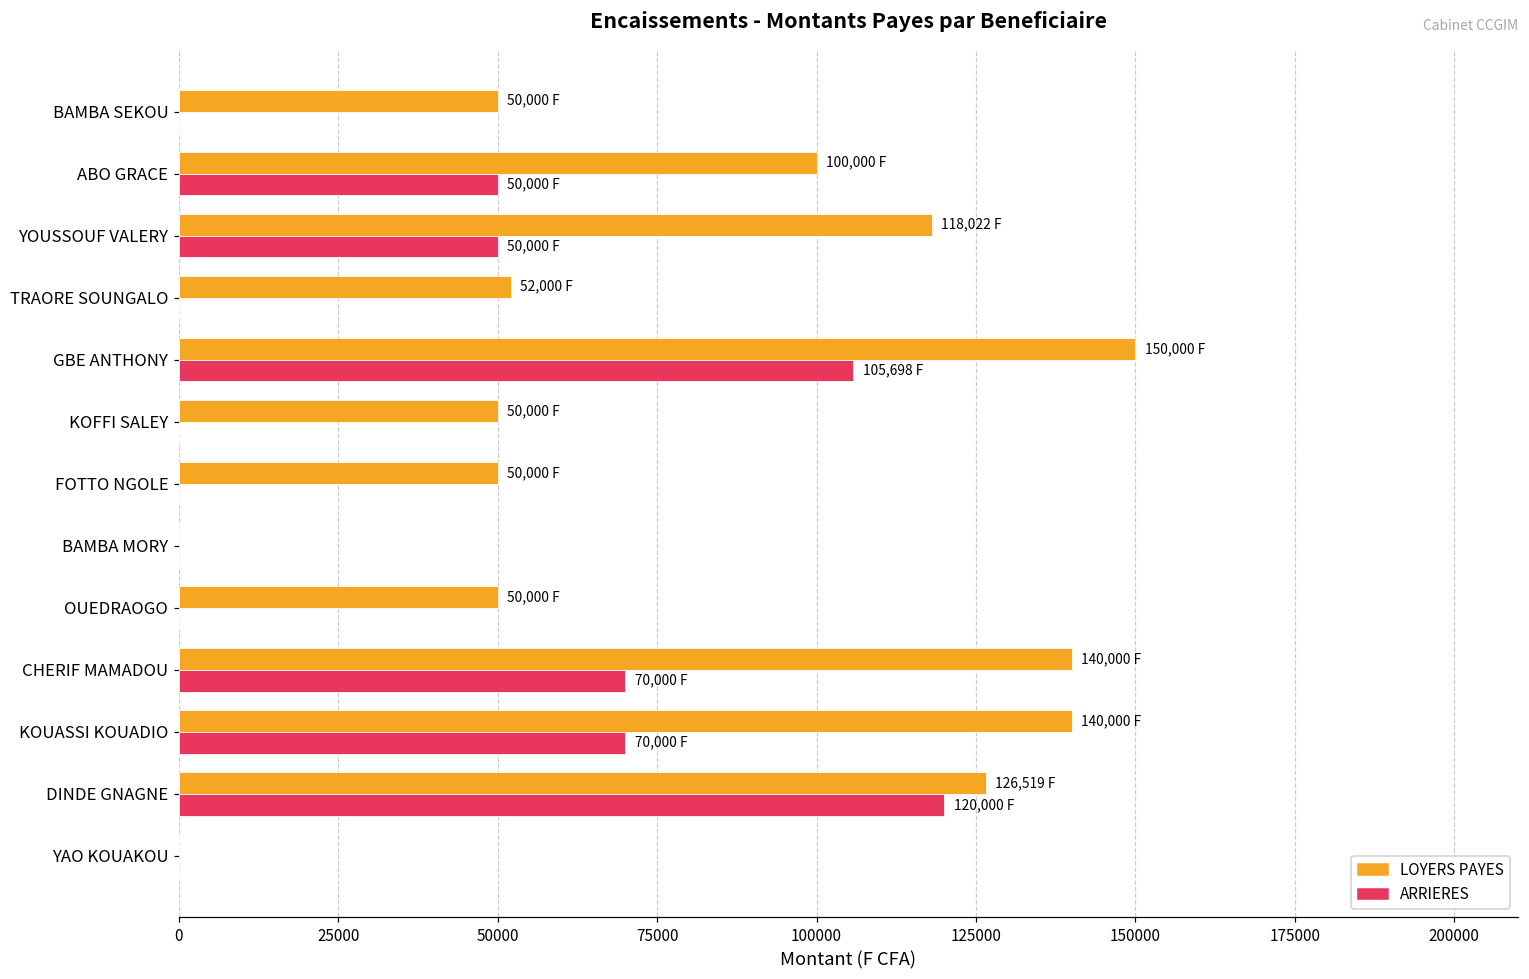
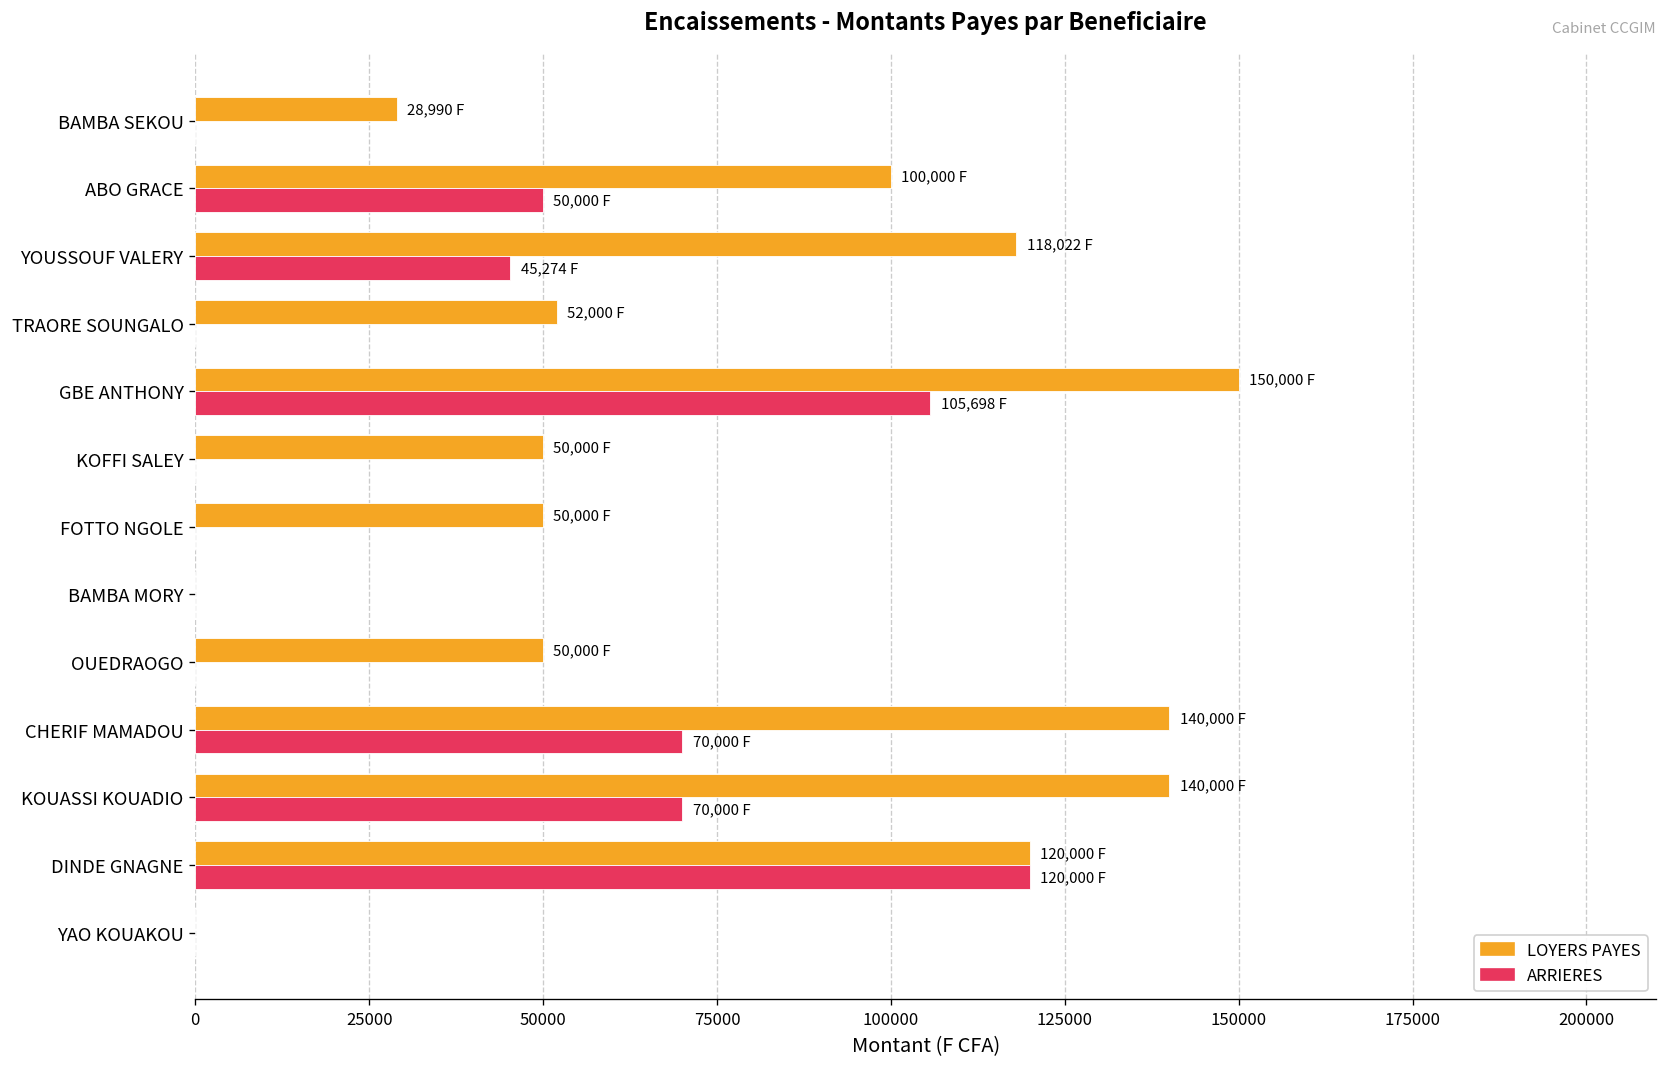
  {
    "LOYERS PAYES": {
-     "BAMBA SEKOU": "50,000",
+     "BAMBA SEKOU": "28,990",
      "ABO GRACE": "100,000",
      "YOUSSOUF VALERY": "118,022",
      "TRAORE SOUNGALO": "52,000",
      "GBE ANTHONY": "150,000",
      "KOFFI SALEY": "50,000",
      "FOTTO NGOLE": "50,000",
      "OUEDRAOGO": "50,000",
      "CHERIF MAMADOU": "140,000",
      "KOUASSI KOUADIO": "140,000",
-     "DINDE GNAGNE": "126,519"
+     "DINDE GNAGNE": "120,000"
    },
    "ARRIERES": {
      "ABO GRACE": "50,000",
-     "YOUSSOUF VALERY": "50,000",
+     "YOUSSOUF VALERY": "45,274",
      "GBE ANTHONY": "105,698",
      "CHERIF MAMADOU": "70,000",
      "KOUASSI KOUADIO": "70,000",
      "DINDE GNAGNE": "120,000"
    }
  }
